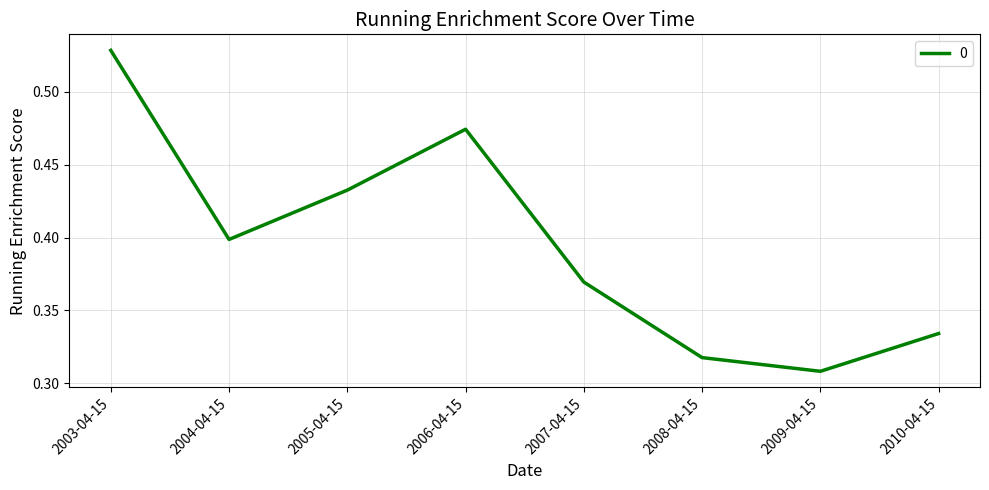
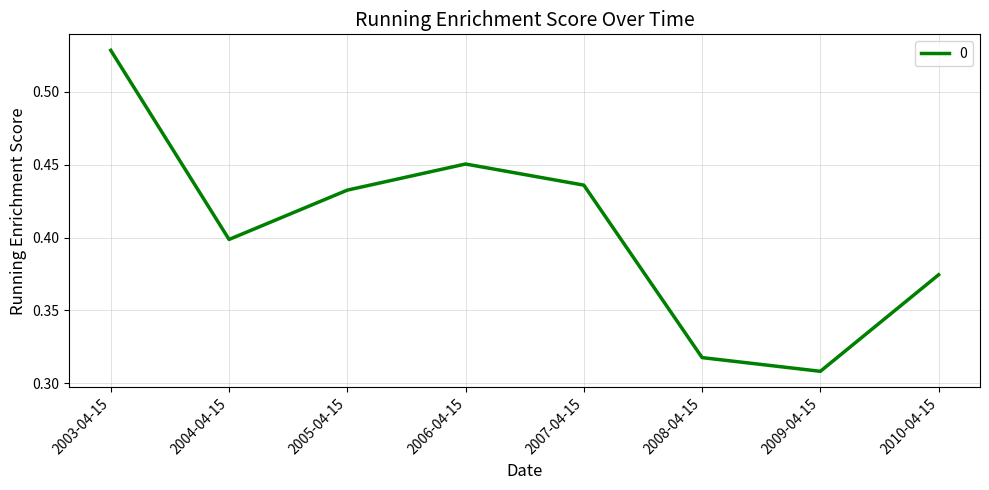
  {
    "2003-04-15": 0.528,
    "2004-04-15": 0.399,
    "2005-04-15": 0.432,
-   "2006-04-15": 0.474,
-   "2007-04-15": 0.369,
+   "2006-04-15": 0.450,
+   "2007-04-15": 0.436,
    "2008-04-15": 0.318,
    "2009-04-15": 0.308,
-   "2010-04-15": 0.334
+   "2010-04-15": 0.374
  }
